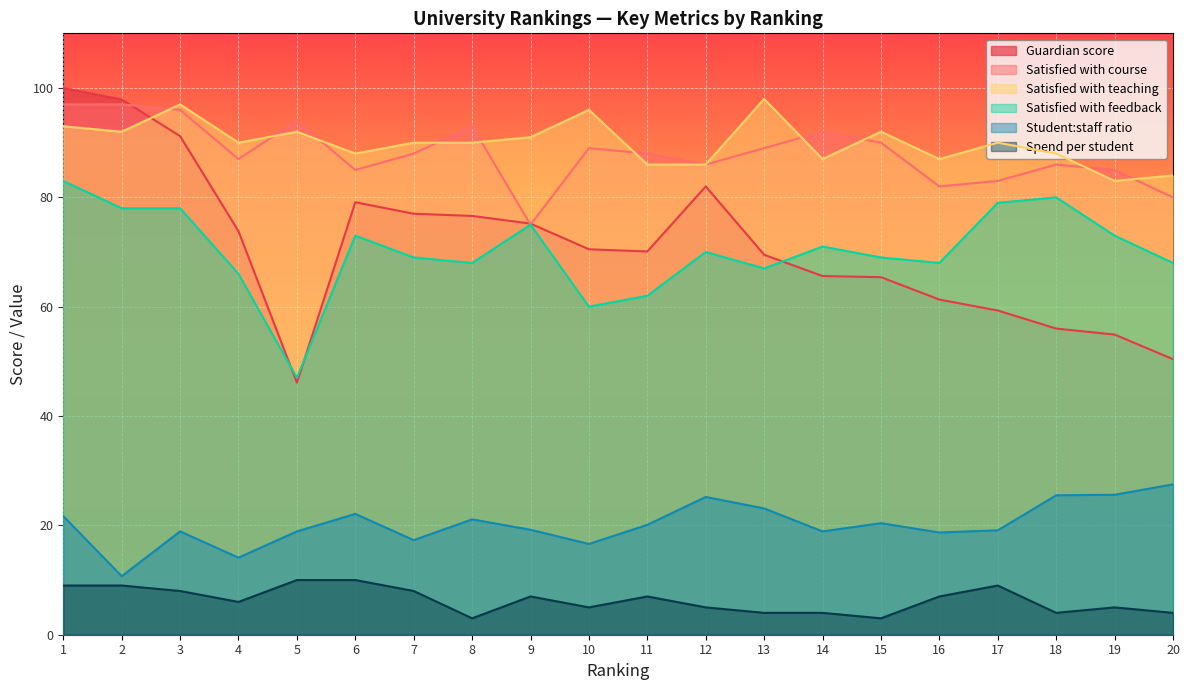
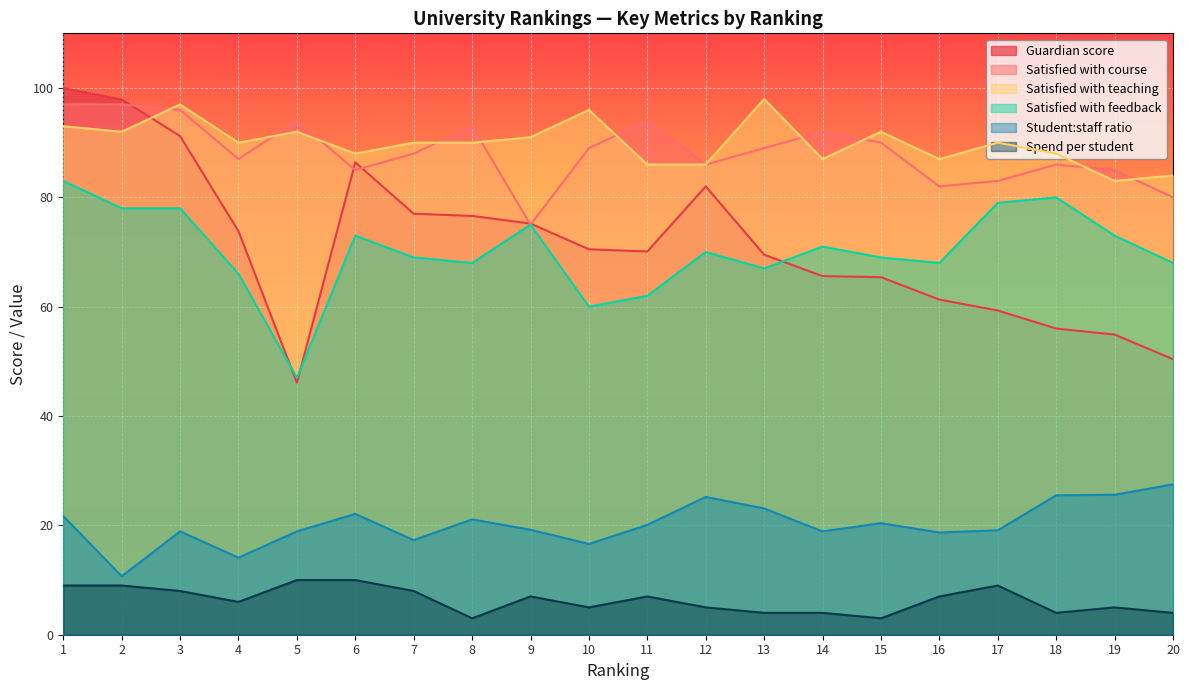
  {
    "Guardian score": {
      "1": 100,
      "2": 98,
      "3": 91,
      "4": 74,
      "5": 46,
-     "6": 79,
+     "6": 86,
      "7": 77,
      "8": 77,
      "10": 71,
      "11": 70,
      "12": 82,
      "13": 70,
      "14": 66,
      "15": 65,
      "16": 61,
      "17": 59,
      "18": 56,
      "19": 55,
      "20": 50
    },
    "Satisfied with course": {
      "1": 97,
      "2": 97,
      "3": 96,
      "4": 87,
      "5": 94,
      "6": 85,
      "7": 88,
      "8": 93,
      "10": 89,
-     "11": 88,
+     "11": 94,
      "13": 89,
      "14": 92,
      "15": 90,
      "16": 82,
      "17": 83,
      "18": 86,
      "19": 85,
      "20": 80
    },
    "Satisfied with teaching": {
      "1": 93,
      "2": 92,
      "3": 97,
      "4": 90,
      "5": 92,
      "6": 88,
      "7": 90,
      "8": 90,
      "9": 91,
      "10": 96,
      "11": 86,
      "13": 98,
      "14": 87,
      "15": 92,
      "16": 87,
      "19": 83,
      "20": 84
    },
    "Spend per student": {
      "1": 9,
      "2": 9,
      "3": 8,
      "4": 6,
      "5": 10,
      "6": 10,
      "7": 8,
      "8": 3,
      "9": 7,
      "10": 5,
      "11": 7,
      "12": 5,
      "13": 4,
      "14": 4,
      "15": 3,
      "16": 7,
      "17": 9,
      "18": 4,
      "19": 5,
      "20": 4
    }
  }
